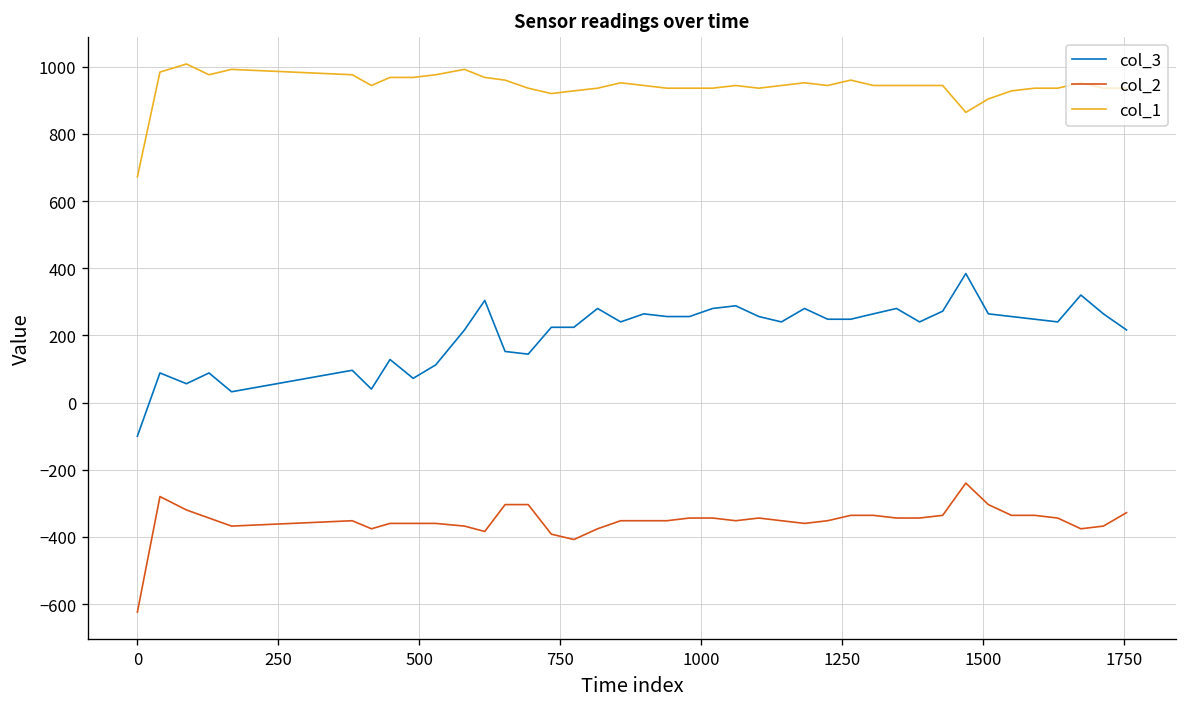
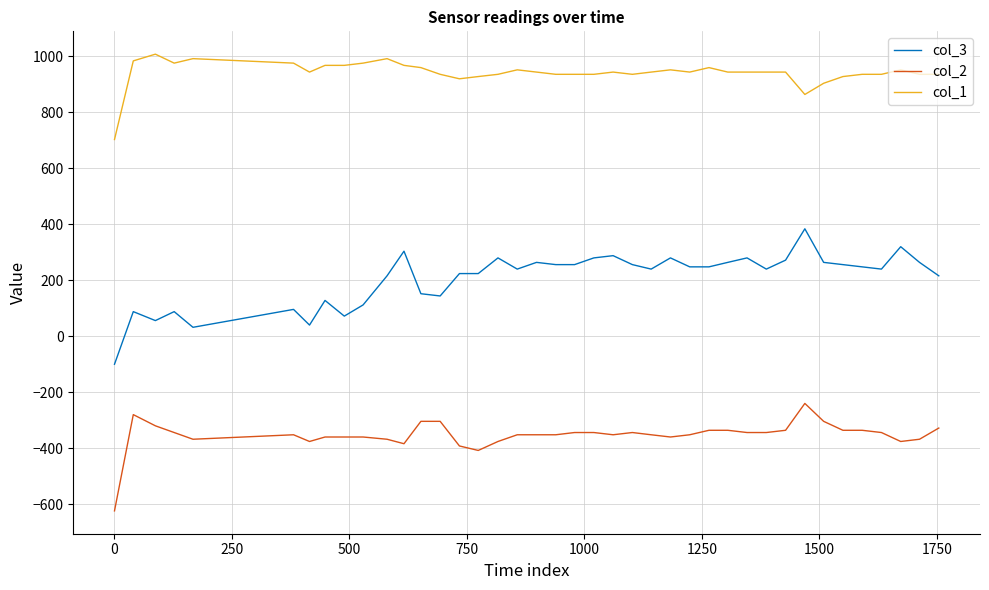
  {
    "col_3": {
      "0": -100
    },
    "col_2": {
      "0": -620
    },
    "col_1": {
-     "0": 670
+     "0": 700
    }
  }
